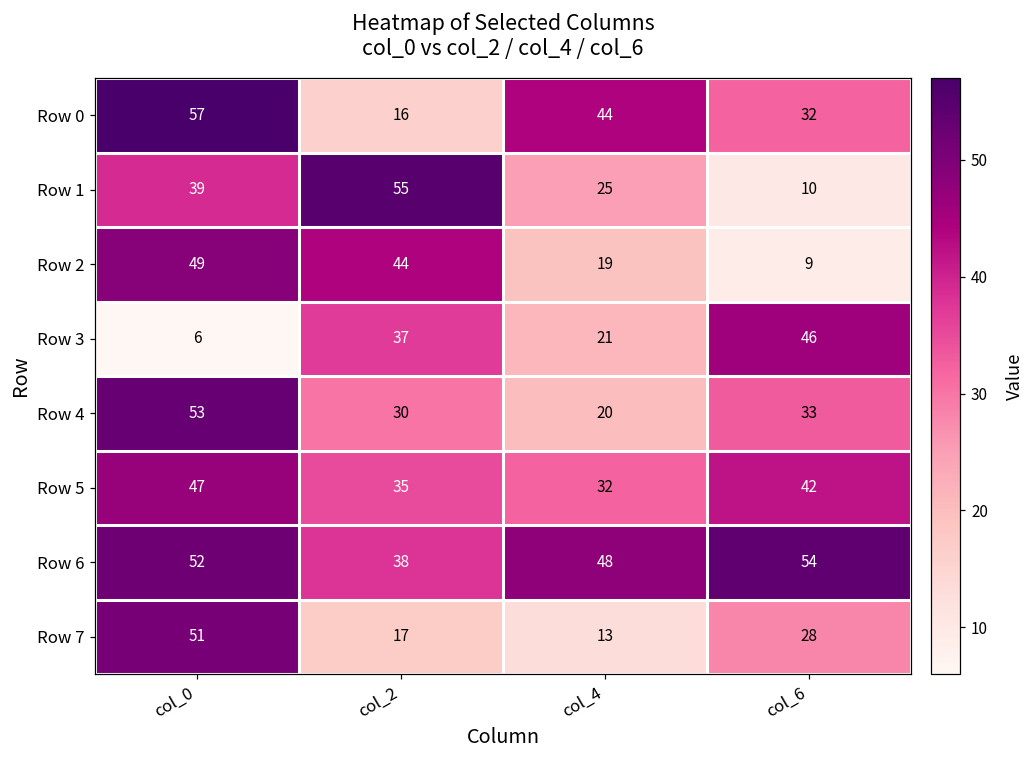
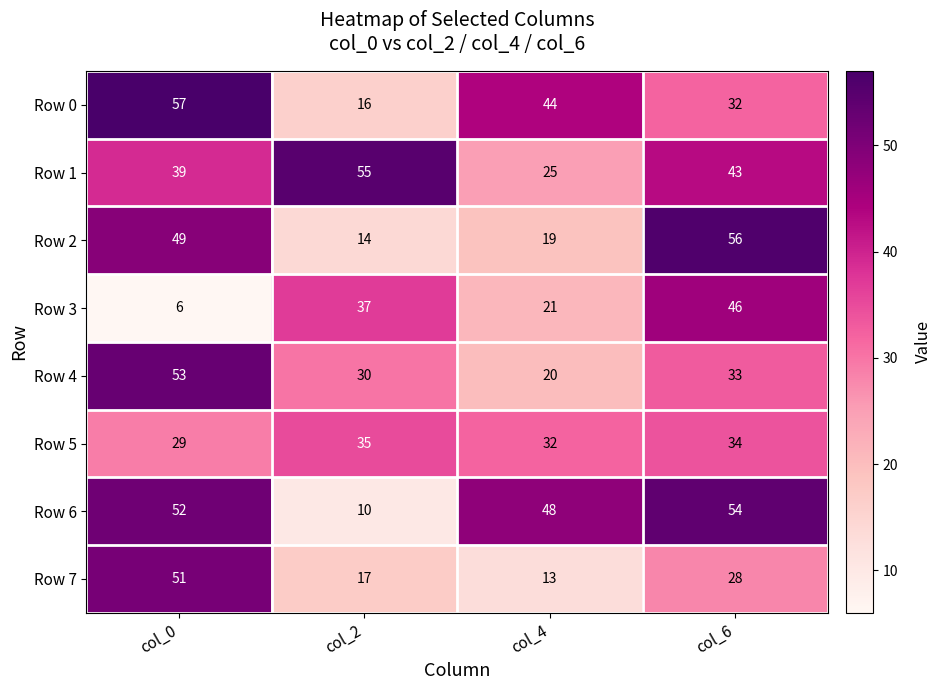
  {
    "Row 0": {
      "col_0": 57,
      "col_2": 16,
      "col_4": 44,
      "col_6": 32
    },
    "Row 1": {
      "col_0": 39,
      "col_2": 55,
      "col_4": 25,
-     "col_6": 10
+     "col_6": 43
    },
    "Row 2": {
      "col_0": 49,
-     "col_2": 44,
+     "col_2": 14,
      "col_4": 19,
-     "col_6": 9
+     "col_6": 56
    },
    "Row 3": {
      "col_0": 6,
      "col_2": 37,
      "col_4": 21,
      "col_6": 46
    },
    "Row 4": {
      "col_0": 53,
      "col_2": 30,
      "col_4": 20,
      "col_6": 33
    },
    "Row 5": {
-     "col_0": 47,
+     "col_0": 29,
      "col_2": 35,
      "col_4": 32,
-     "col_6": 42
+     "col_6": 34
    },
    "Row 6": {
      "col_0": 52,
-     "col_2": 38,
+     "col_2": 10,
      "col_4": 48,
      "col_6": 54
    },
    "Row 7": {
      "col_0": 51,
      "col_2": 17,
      "col_4": 13,
      "col_6": 28
    }
  }
